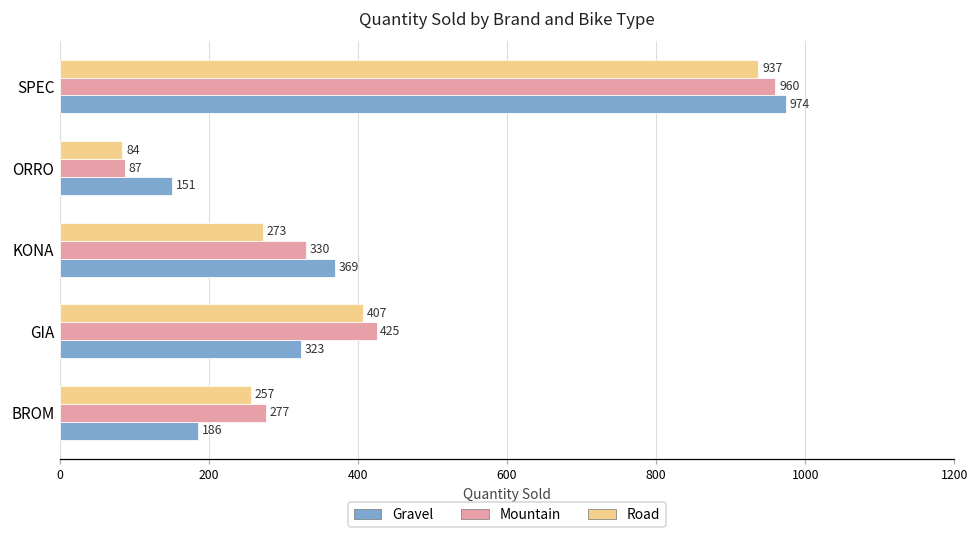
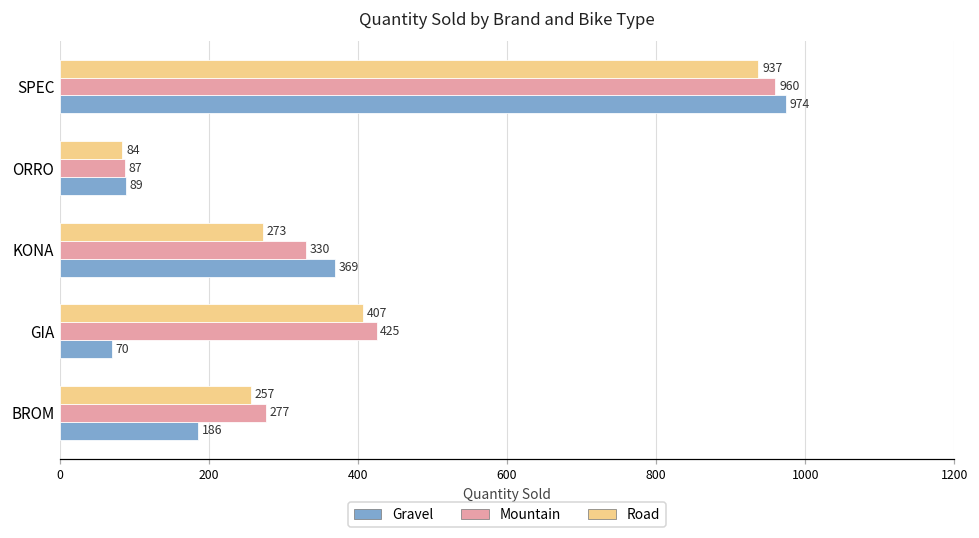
  {
    "Gravel": {
      "SPEC": 974,
-     "ORRO": 151,
+     "ORRO": 89,
      "KONA": 369,
-     "GIA": 323,
+     "GIA": 70,
      "BROM": 186
    }
  }
